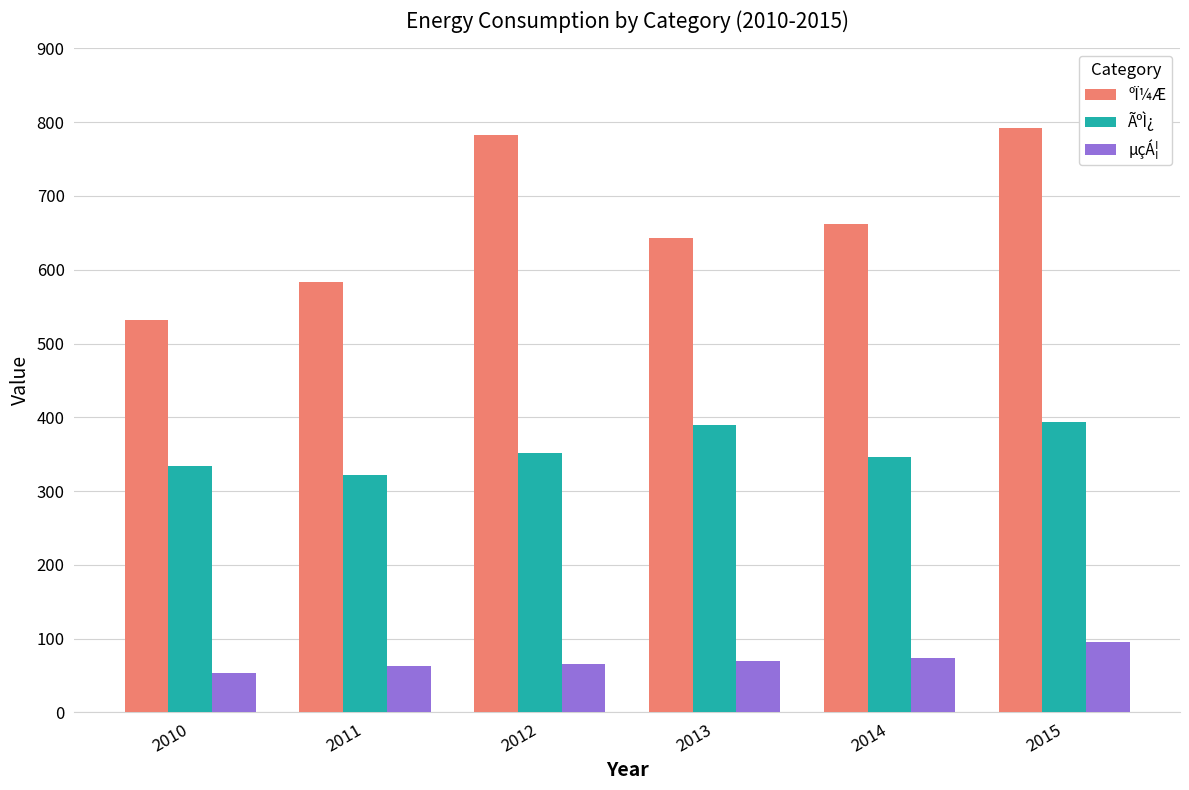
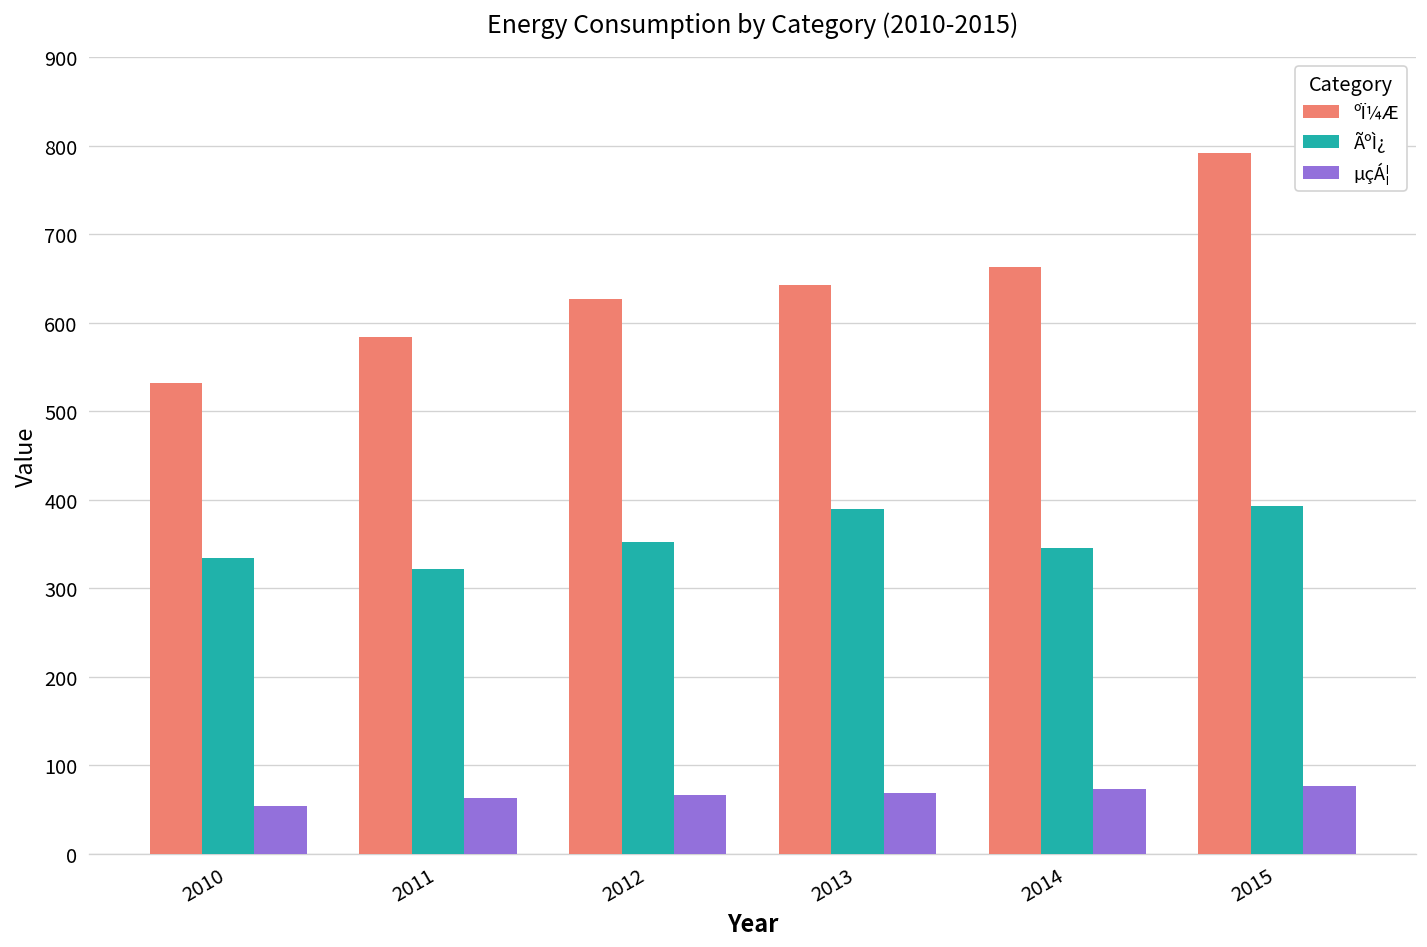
  {
    "ºÏ¼Æ": {
      "2010": 530,
      "2011": 580,
-     "2012": 780,
+     "2012": 630,
      "2013": 640,
      "2014": 660,
      "2015": 790
    },
    "ÃºÌ¿": {
      "2010": 330,
      "2011": 320,
      "2012": 350,
      "2013": 390,
      "2014": 350,
      "2015": 390
    },
    "µçÁ¦": {
      "2010": 50,
      "2011": 60,
      "2012": 70,
      "2013": 70,
      "2014": 70,
-     "2015": 100
+     "2015": 80
    }
  }
